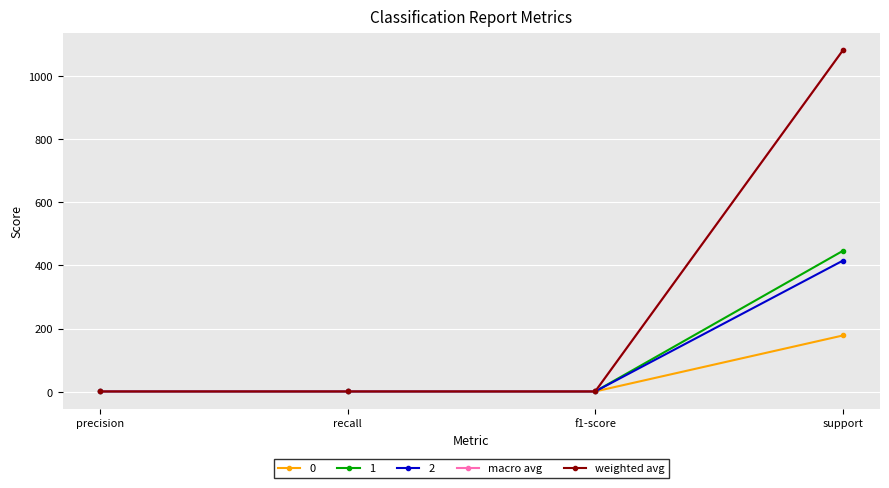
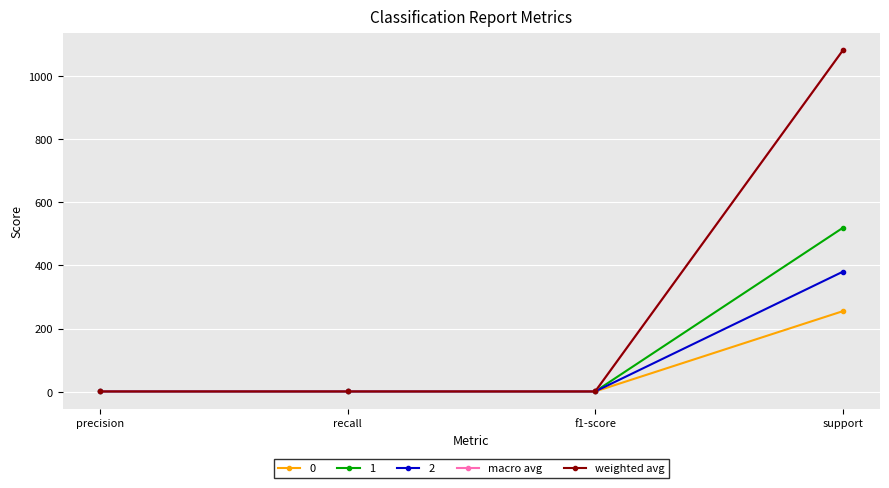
  {
    "0": {
-     "support": 180
+     "support": 260
    },
    "1": {
-     "support": 450
+     "support": 520
    },
    "2": {
-     "support": 420
+     "support": 380
    },
    "weighted avg": {
      "support": 1080
    }
  }
